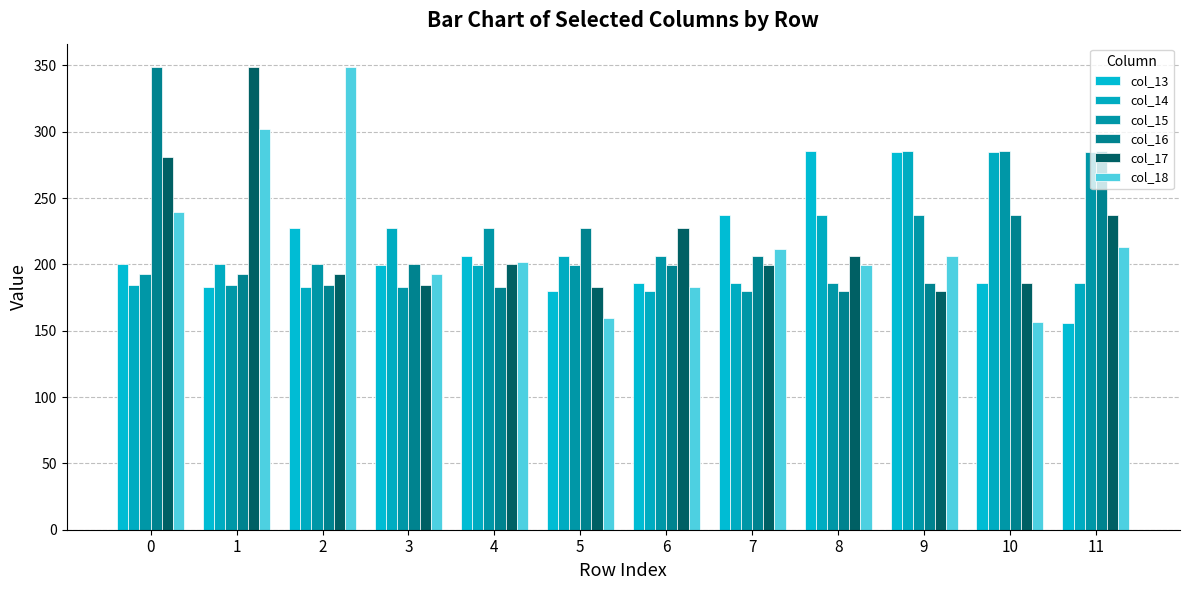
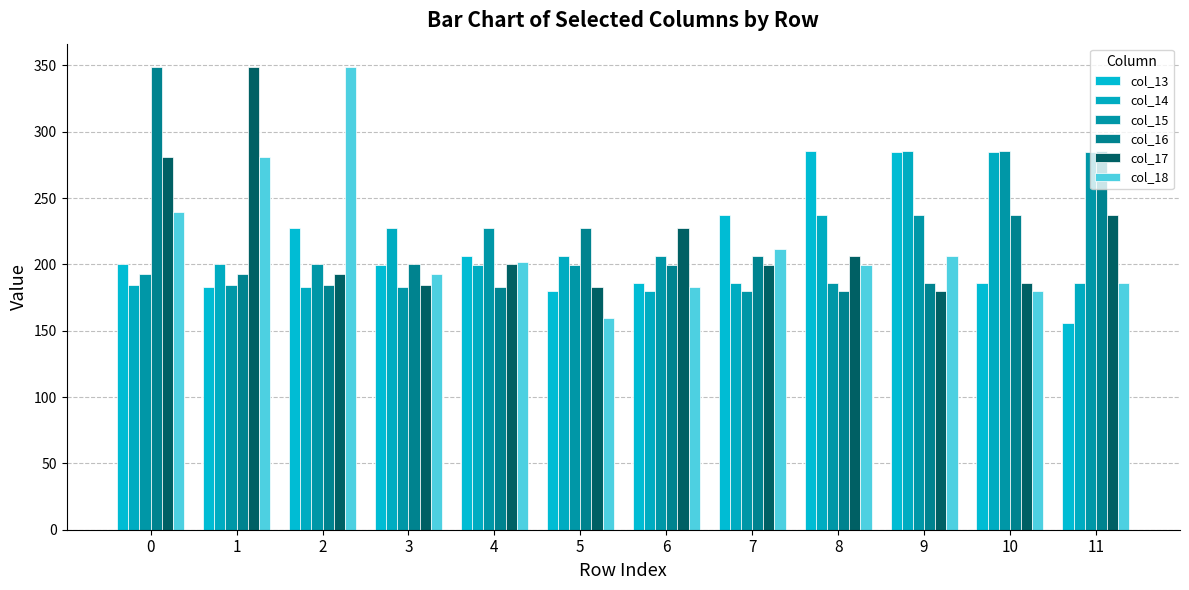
  {
    "col_18": {
      "0": 240,
-     "1": 302,
+     "1": 281,
      "2": 349,
      "3": 193,
      "4": 202,
      "5": 159,
      "6": 183,
      "7": 212,
      "8": 199,
      "9": 206,
-     "10": 157,
-     "11": 213
+     "10": 180,
+     "11": 186
    }
  }
